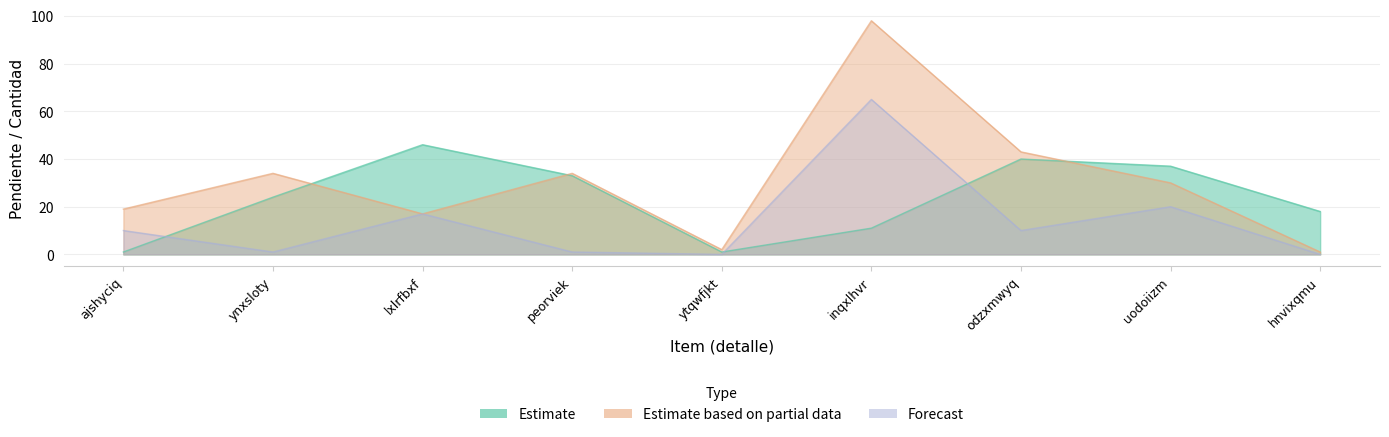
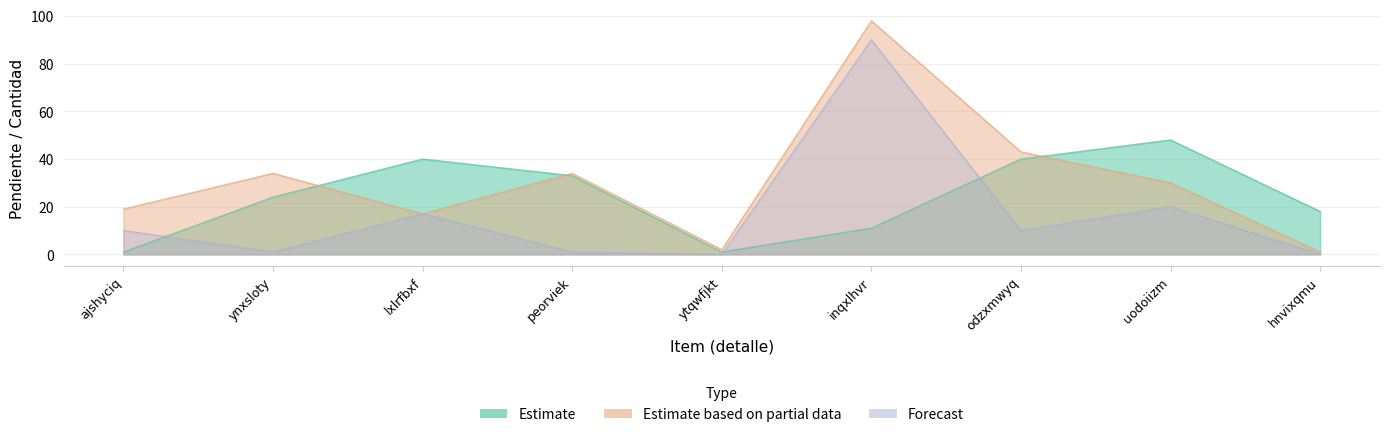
  {
    "Estimate": {
      "ajshyciq": 1,
      "ynxsloty": 24,
-     "lxlrfbxf": 46,
+     "lxlrfbxf": 40,
      "inqxlhvr": 11,
      "odzxmwyq": 40,
-     "uodoiizm": 37,
+     "uodoiizm": 48,
      "hnvixqmu": 18
    },
    "Estimate based on partial data": {
      "ajshyciq": 19,
      "ynxsloty": 34,
      "inqxlhvr": 98,
      "odzxmwyq": 43,
      "uodoiizm": 30
    },
    "Forecast": {
      "ajshyciq": 10,
      "ynxsloty": 1,
      "peorviek": 1,
-     "inqxlhvr": 65,
+     "inqxlhvr": 90,
      "odzxmwyq": 10,
      "uodoiizm": 20
    }
  }
